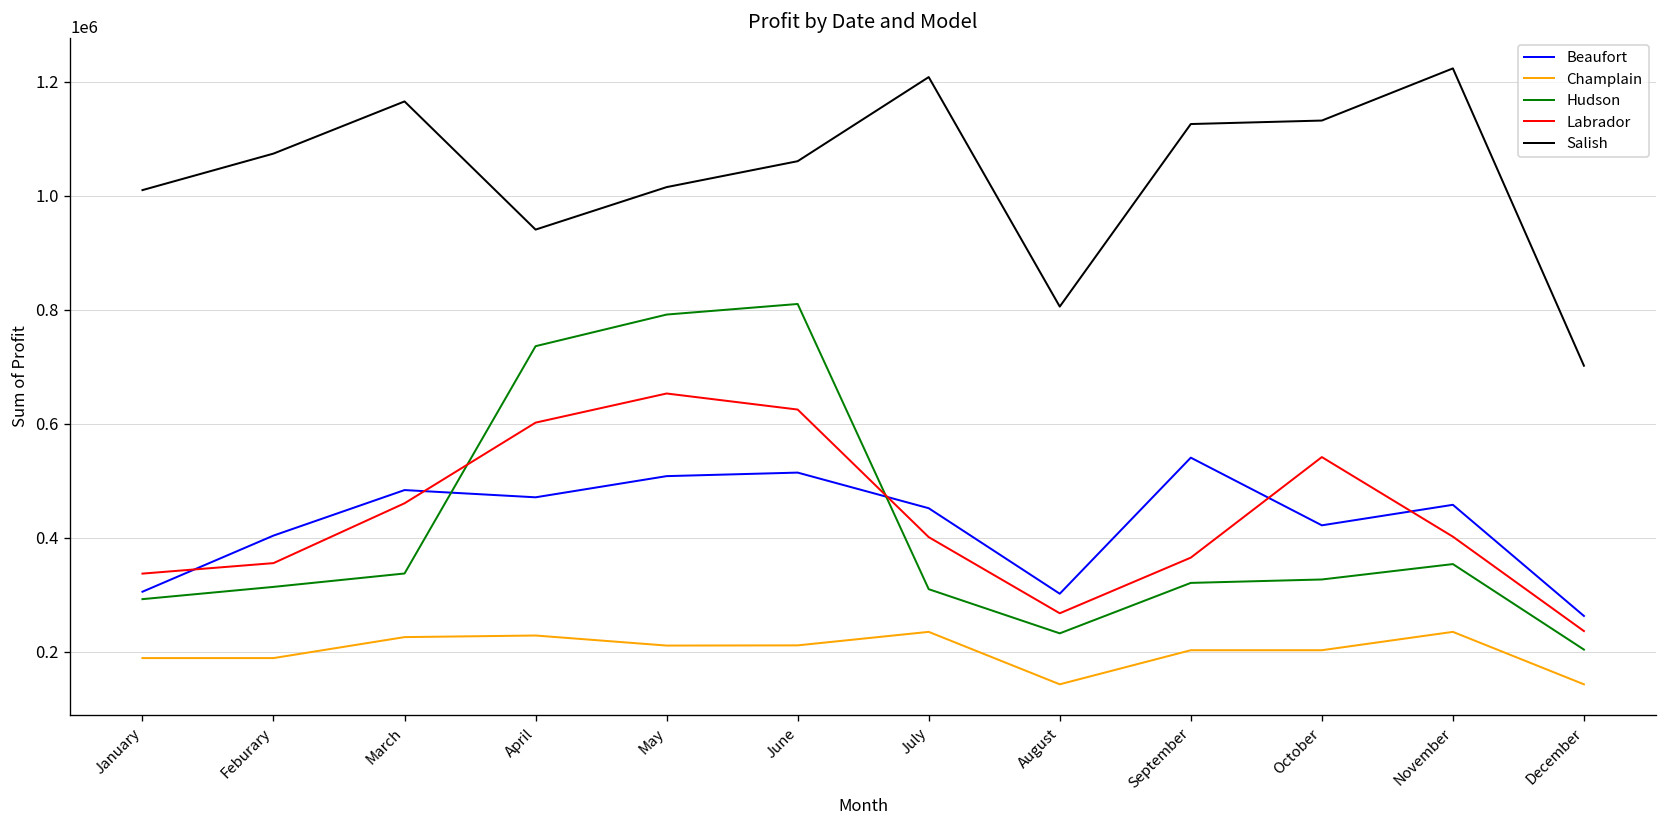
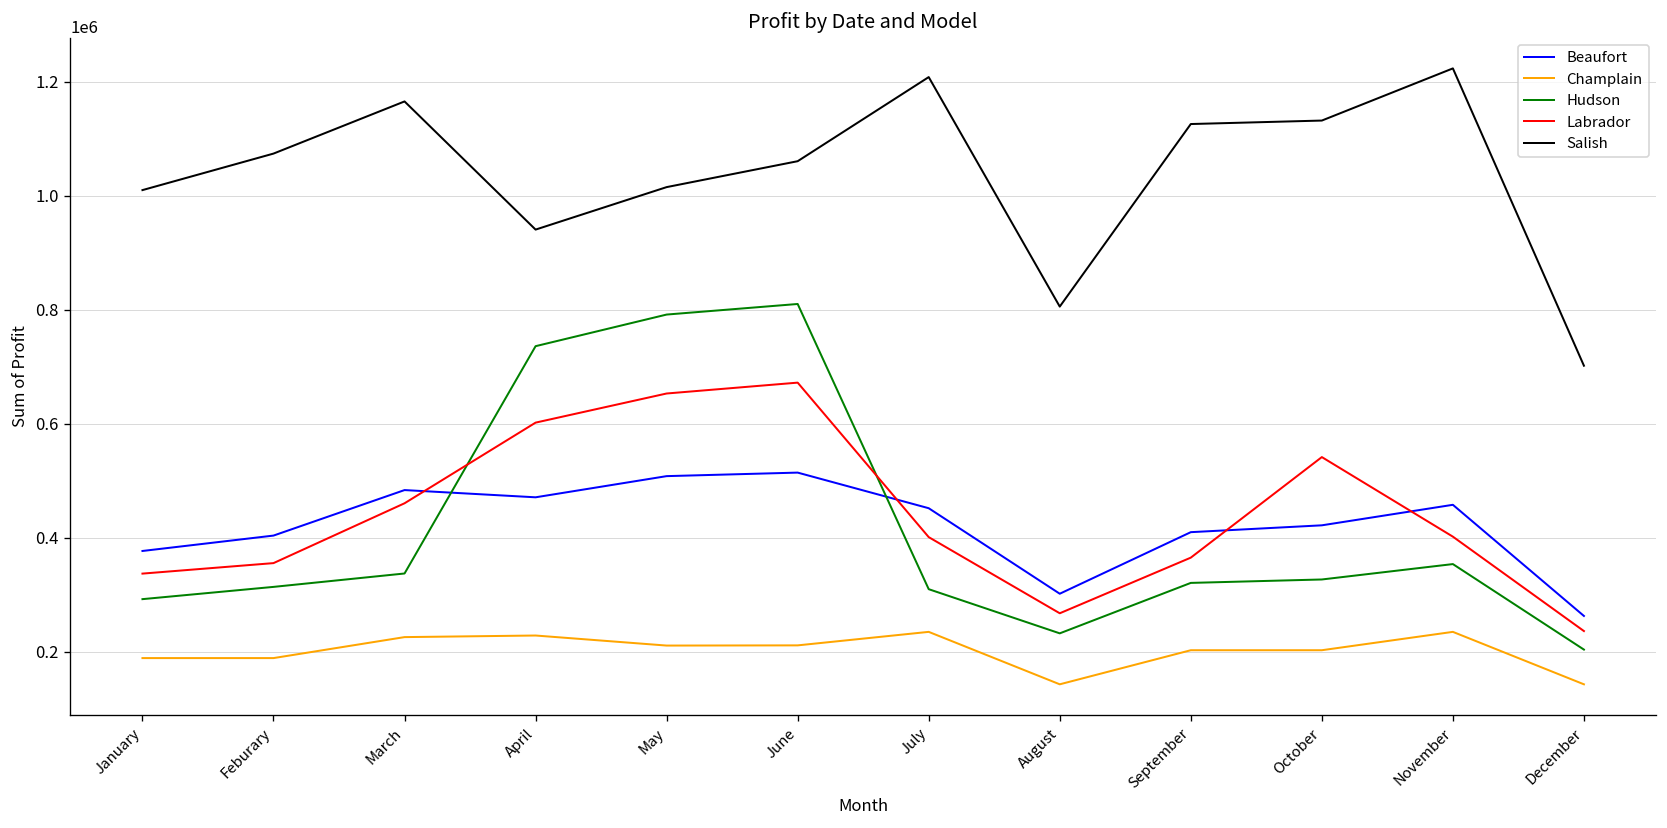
  {
    "Beaufort": {
-     "January": 310000,
+     "January": 380000,
      "Feburary": 400000,
      "March": 480000,
      "April": 470000,
      "May": 510000,
      "June": 510000,
      "July": 450000,
      "August": 300000,
-     "September": 540000,
+     "September": 410000,
      "October": 420000,
      "November": 460000,
      "December": 260000
    },
    "Champlain": {
      "January": 190000,
      "Feburary": 190000,
      "March": 230000,
      "April": 230000,
      "May": 210000,
      "June": 210000,
      "July": 230000,
      "August": 140000,
      "September": 200000,
      "October": 200000,
      "November": 230000,
      "December": 140000
    },
    "Hudson": {
      "January": 290000,
      "Feburary": 310000,
      "March": 340000,
      "April": 740000,
      "May": 790000,
      "June": 810000,
      "July": 310000,
      "August": 230000,
      "September": 320000,
      "October": 330000,
      "November": 350000,
      "December": 200000
    },
    "Labrador": {
      "January": 340000,
      "Feburary": 360000,
      "March": 460000,
      "April": 600000,
      "May": 650000,
-     "June": 620000,
+     "June": 670000,
      "July": 400000,
      "August": 270000,
      "September": 360000,
      "October": 540000,
      "November": 400000,
      "December": 240000
    },
    "Salish": {
      "January": 1010000,
      "Feburary": 1070000,
      "March": 1170000,
      "April": 940000,
      "May": 1010000,
      "June": 1060000,
      "July": 1210000,
      "August": 810000,
      "September": 1130000,
      "October": 1130000,
      "November": 1220000,
      "December": 700000
    }
  }
